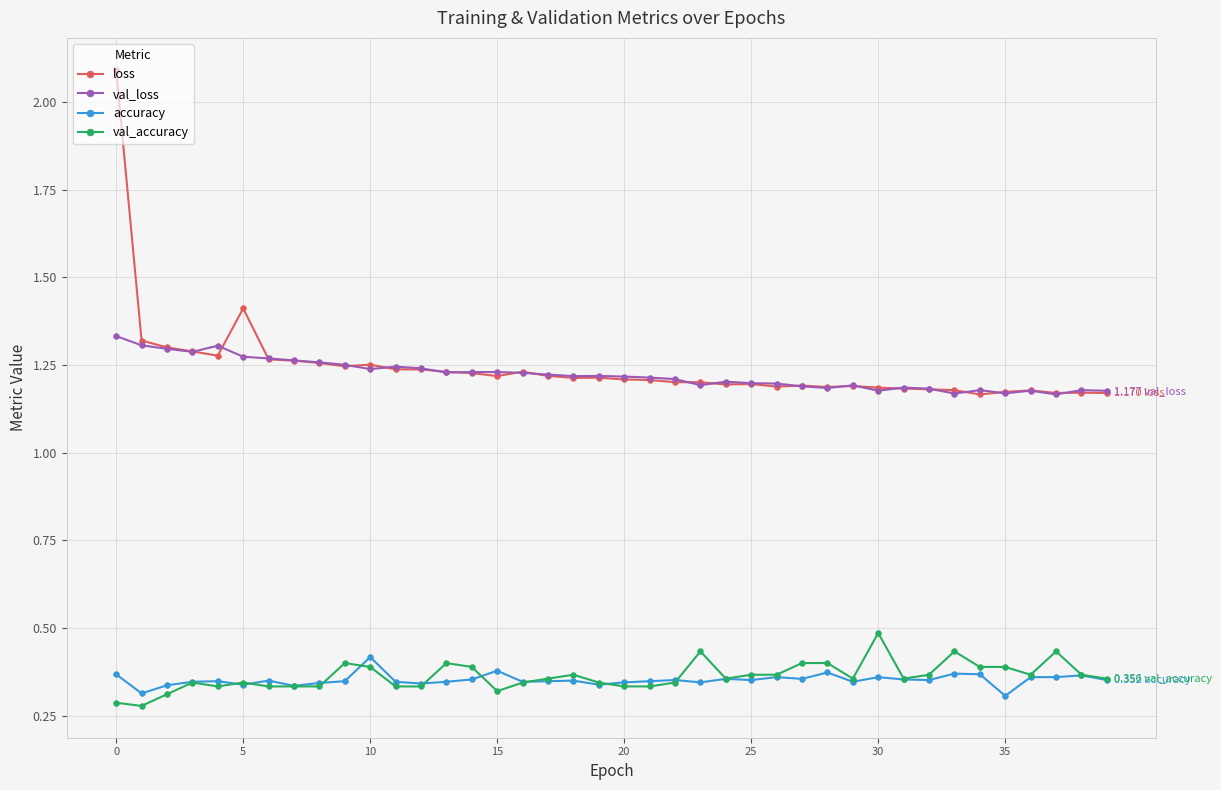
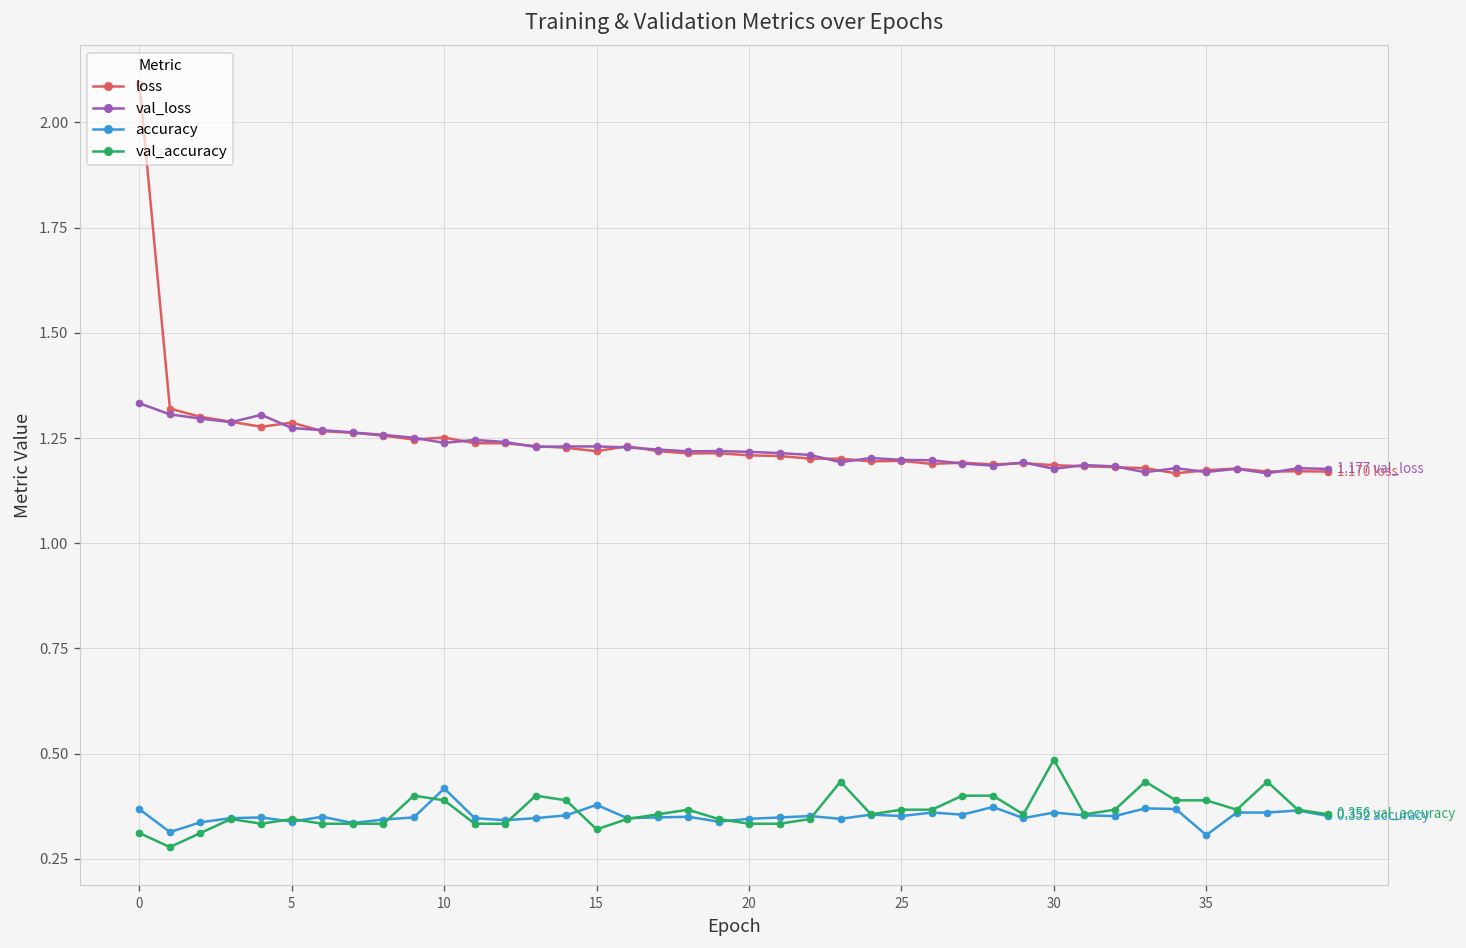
  {
    "loss": {
-     "5": 1.41,
+     "5": 1.29,
      "10": 1.25,
      "15": 1.22,
      "20": 1.21,
      "30": 1.19
    },
    "val_loss": {
      "0": 1.33,
      "5": 1.27,
      "10": 1.24,
      "15": 1.23,
      "20": 1.22,
      "30": 1.18
    },
    "accuracy": {
      "0": 0.37,
      "10": 0.42,
      "15": 0.38,
      "20": 0.34,
      "25": 0.35,
      "30": 0.36,
      "35": 0.31
    },
    "val_accuracy": {
-     "0": 0.29,
+     "0": 0.31,
      "10": 0.39,
      "15": 0.32,
      "20": 0.33,
      "25": 0.37,
      "30": 0.49,
      "35": 0.39
    }
  }
